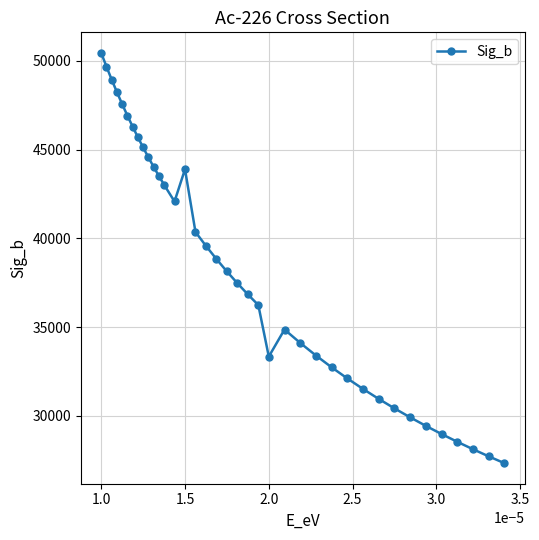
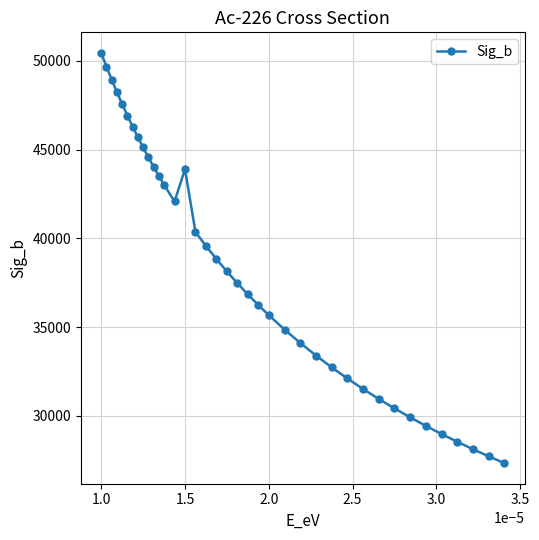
  {
    "1.0": 50500,
    "1.5": 43900,
-   "2.0": 33300
+   "2.0": 35700
  }
